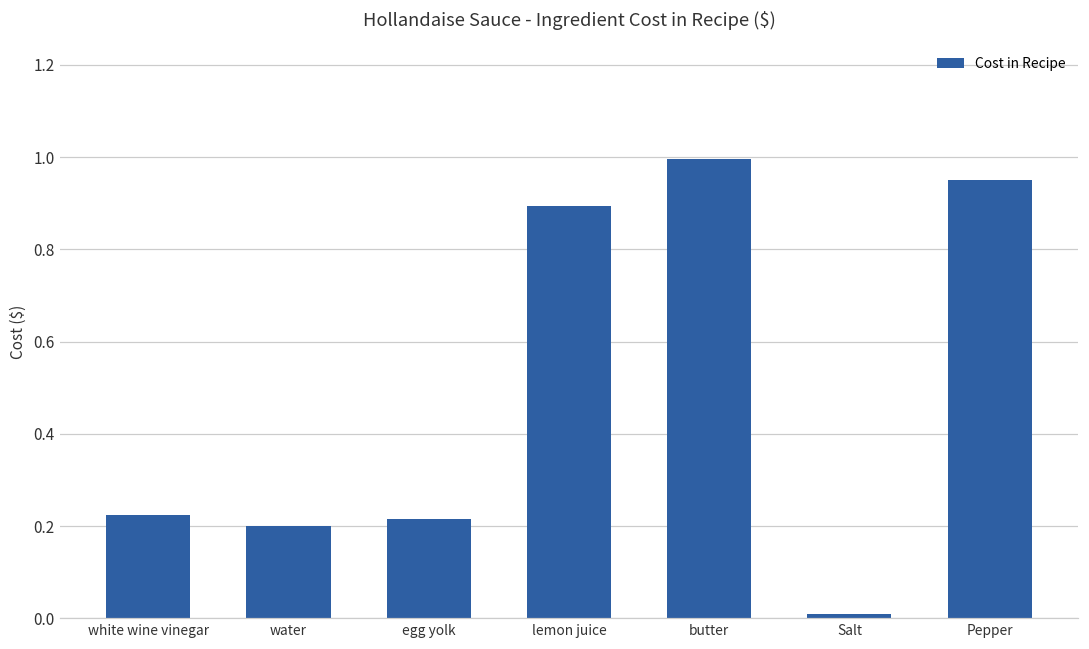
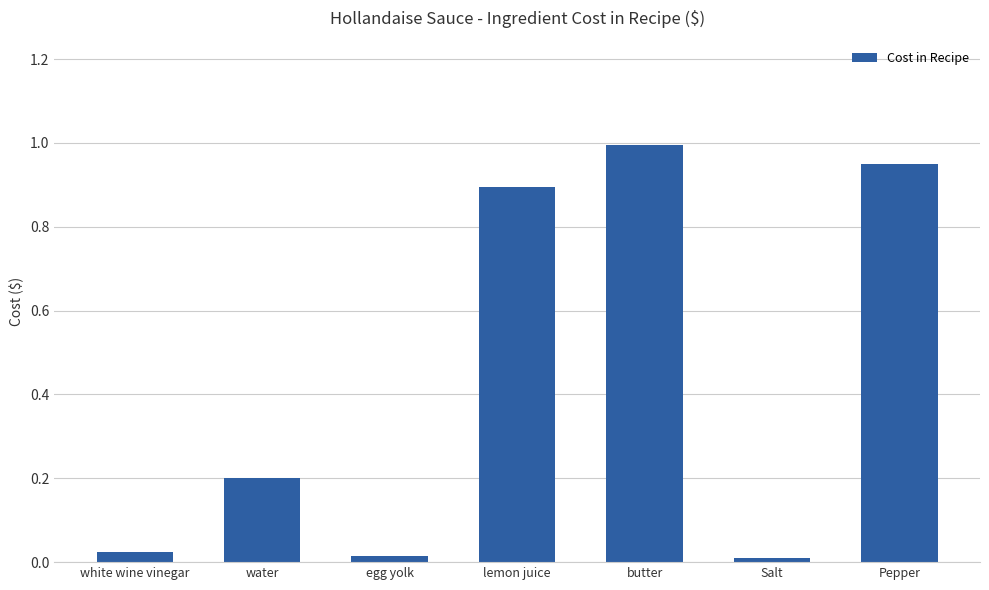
  {
-   "white wine vinegar": 0.22,
+   "white wine vinegar": 0.02,
    "water": 0.20,
-   "egg yolk": 0.22,
+   "egg yolk": 0.01,
    "lemon juice": 0.90,
    "butter": 1.00,
    "Salt": 0.01,
    "Pepper": 0.95
  }
